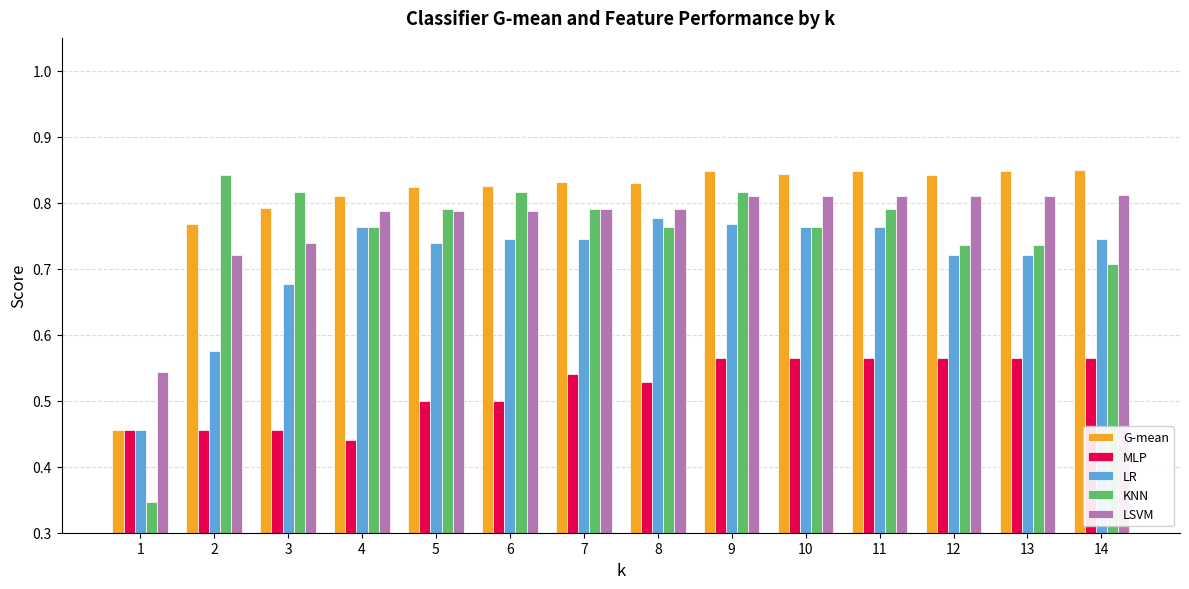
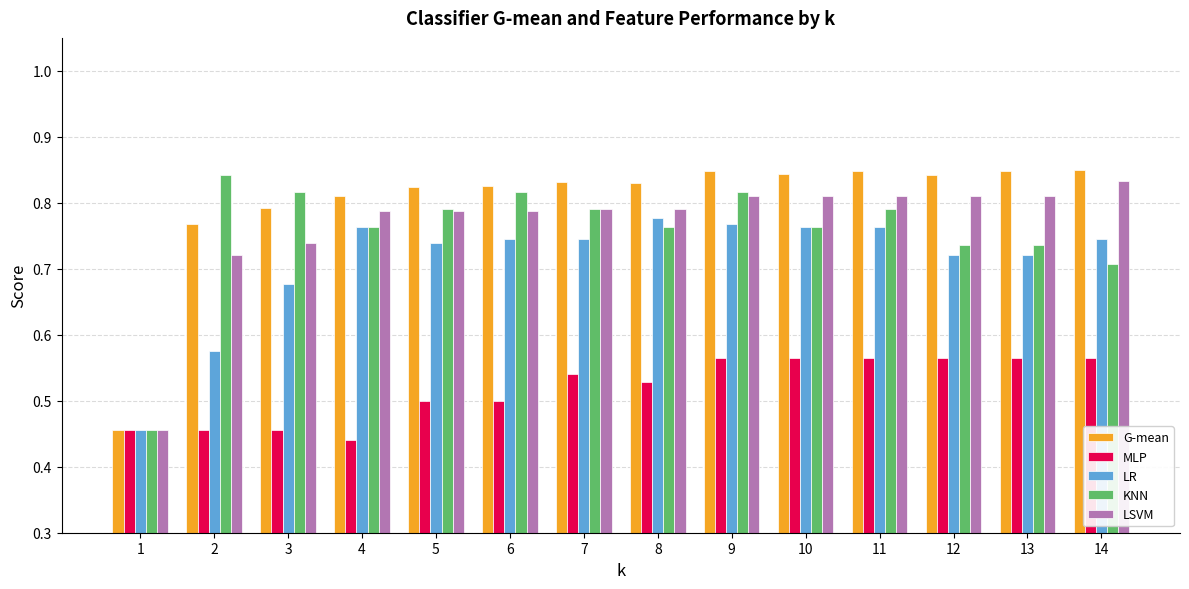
  {
    "G-mean": {
      "1": 0.46,
      "2": 0.77,
      "3": 0.79,
      "4": 0.81,
      "5": 0.82,
      "6": 0.83,
      "7": 0.83,
      "8": 0.83,
      "9": 0.85,
      "10": 0.84,
      "11": 0.85,
      "12": 0.84,
      "13": 0.85,
      "14": 0.85
    },
    "MLP": {
      "1": 0.46,
      "2": 0.46,
      "3": 0.46,
      "4": 0.44,
      "5": 0.50,
      "6": 0.50,
      "7": 0.54,
      "8": 0.53,
      "9": 0.57,
      "10": 0.57,
      "11": 0.57,
      "12": 0.57,
      "13": 0.57,
      "14": 0.57
    },
    "LR": {
      "1": 0.46,
      "2": 0.58,
      "3": 0.68,
      "4": 0.76,
      "5": 0.74,
      "6": 0.75,
      "7": 0.75,
      "8": 0.78,
      "9": 0.77,
      "10": 0.76,
      "11": 0.76,
      "12": 0.72,
      "13": 0.72,
      "14": 0.75
    },
    "KNN": {
-     "1": 0.35,
+     "1": 0.46,
      "2": 0.84,
      "3": 0.82,
      "4": 0.76,
      "5": 0.79,
      "6": 0.82,
      "7": 0.79,
      "8": 0.76,
      "9": 0.82,
      "10": 0.76,
      "11": 0.79,
      "12": 0.74,
      "13": 0.74,
      "14": 0.71
    },
    "LSVM": {
-     "1": 0.54,
+     "1": 0.46,
      "2": 0.72,
      "3": 0.74,
      "4": 0.79,
      "5": 0.79,
      "6": 0.79,
      "7": 0.79,
      "8": 0.79,
      "9": 0.81,
      "10": 0.81,
      "11": 0.81,
      "12": 0.81,
      "13": 0.81,
-     "14": 0.81
+     "14": 0.83
    }
  }
